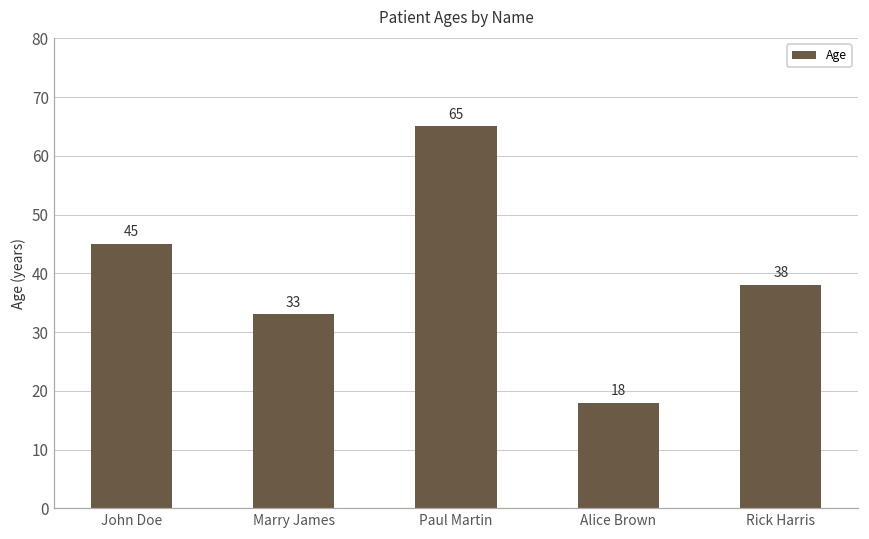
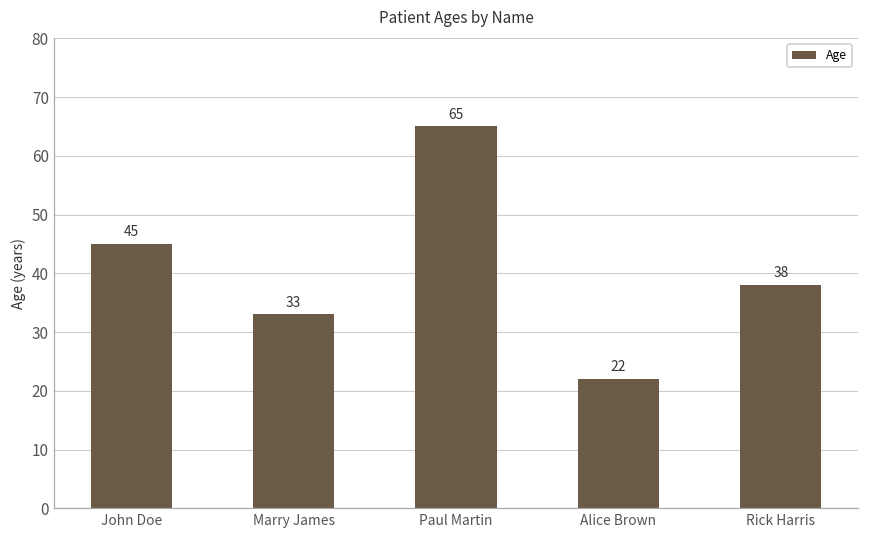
  {
    "John Doe": 45,
    "Marry James": 33,
    "Paul Martin": 65,
-   "Alice Brown": 18,
+   "Alice Brown": 22,
    "Rick Harris": 38
  }
